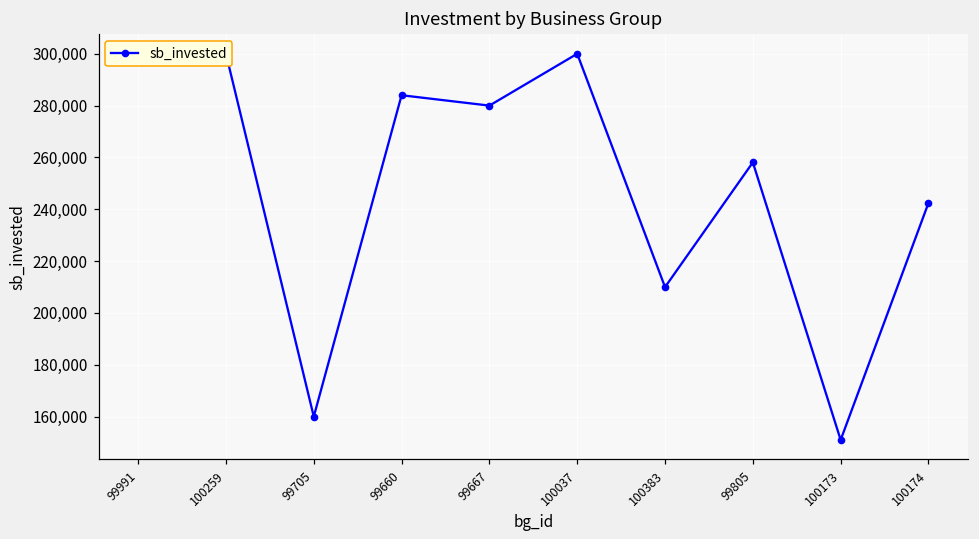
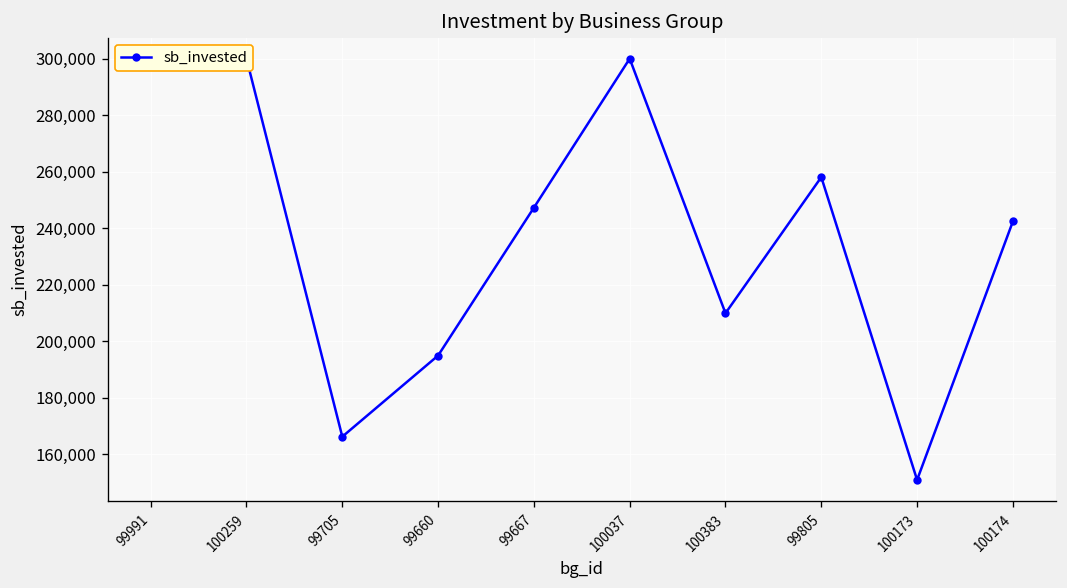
  {
-   "99705": "160,000",
-   "99660": "284,000",
-   "99667": "280,000",
+   "99705": "166,000",
+   "99660": "195,000",
+   "99667": "247,000",
    "100037": "300,000",
    "100383": "210,000",
    "99805": "258,000",
    "100173": "151,000",
    "100174": "242,000"
  }
